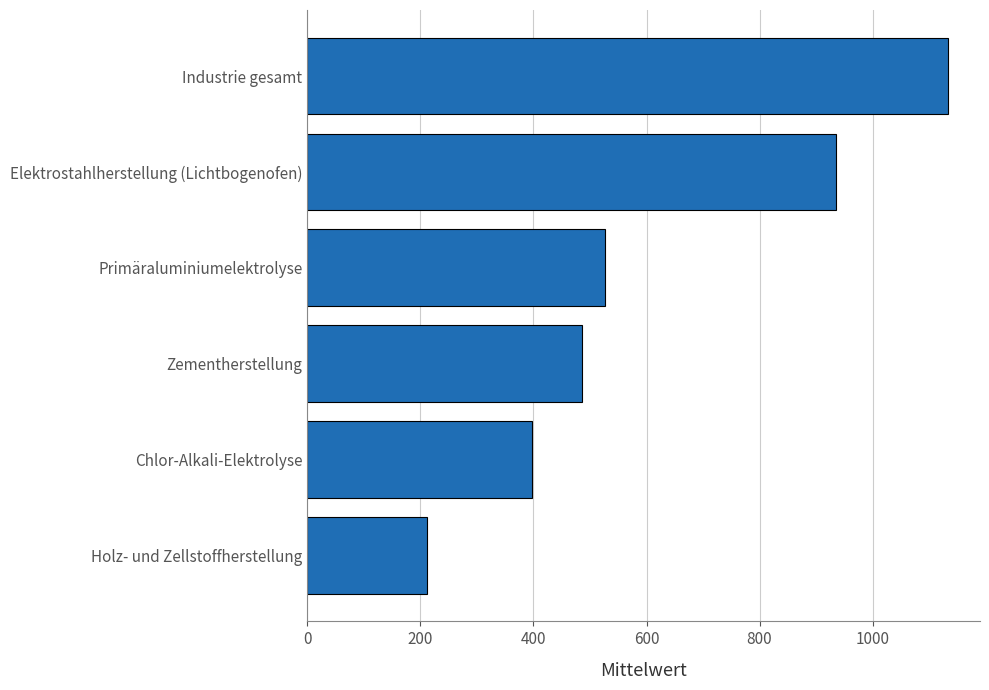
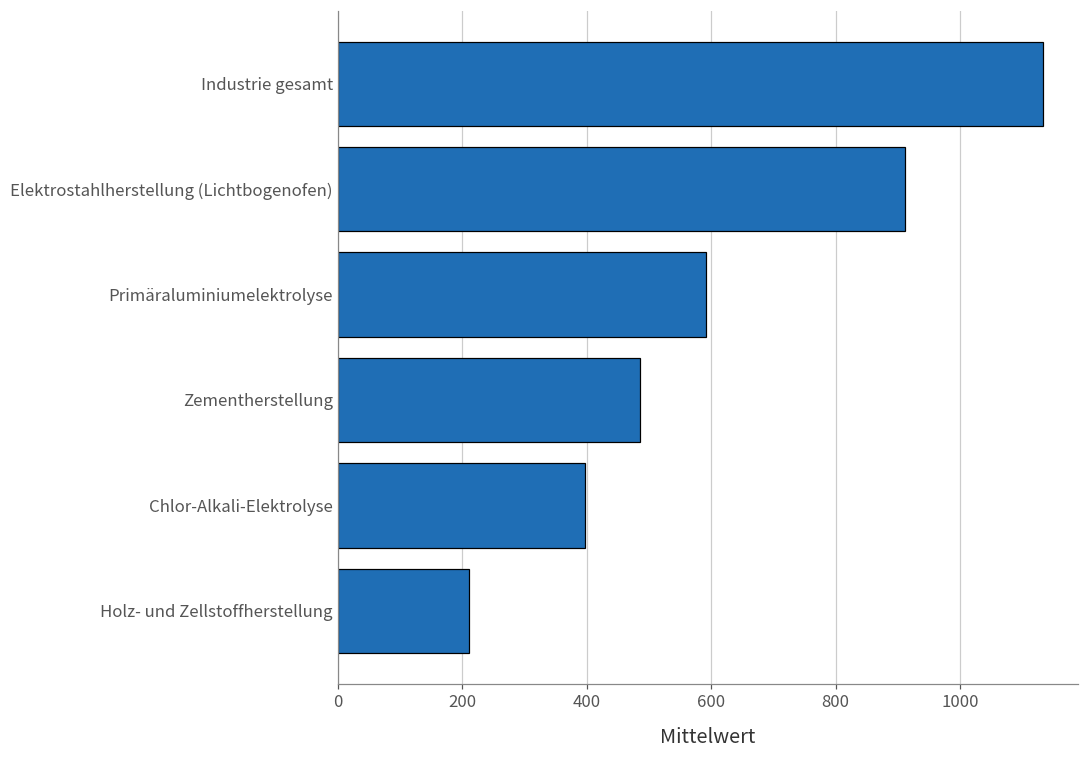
  {
    "Industrie gesamt": 1130,
-   "Elektrostahlherstellung (Lichtbogenofen)": 940,
-   "Primäraluminiumelektrolyse": 530,
+   "Elektrostahlherstellung (Lichtbogenofen)": 910,
+   "Primäraluminiumelektrolyse": 590,
    "Zementherstellung": 490,
    "Chlor-Alkali-Elektrolyse": 400,
    "Holz- und Zellstoffherstellung": 210
  }
